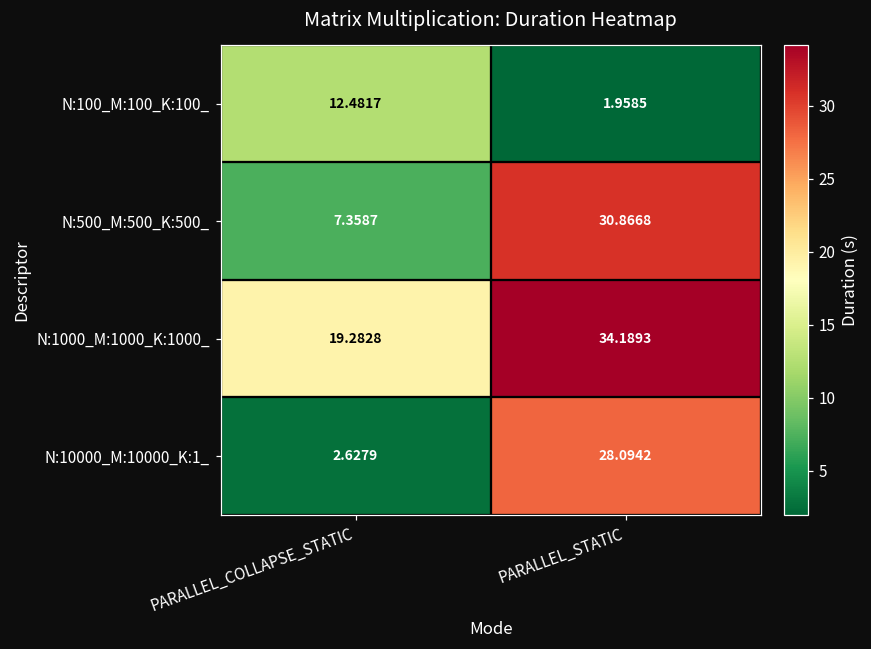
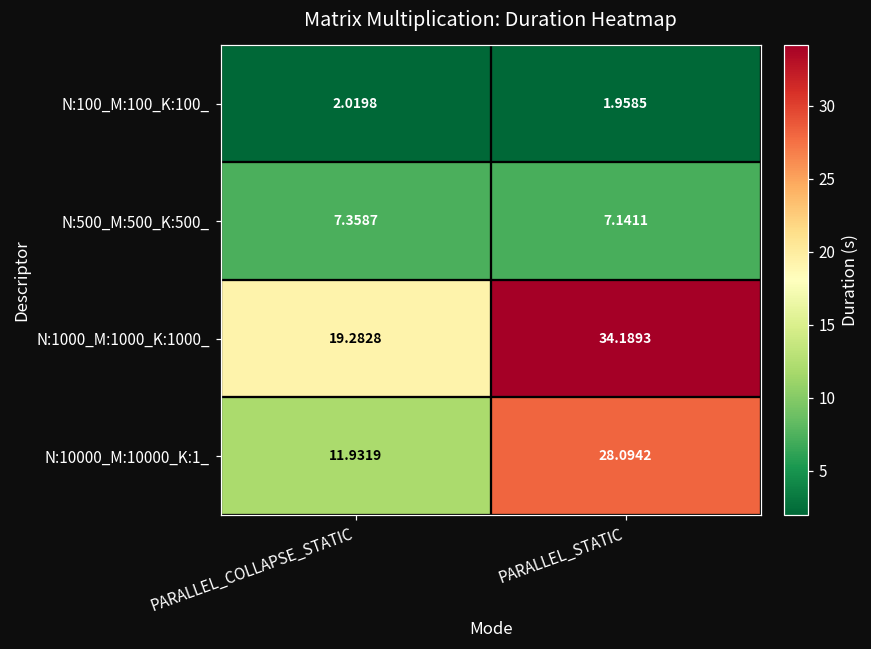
  {
    "N:100_M:100_K:100_": {
-     "PARALLEL_COLLAPSE_STATIC": 12.4817,
+     "PARALLEL_COLLAPSE_STATIC": 2.0198,
      "PARALLEL_STATIC": 1.9585
    },
    "N:500_M:500_K:500_": {
      "PARALLEL_COLLAPSE_STATIC": 7.3587,
-     "PARALLEL_STATIC": 30.8668
+     "PARALLEL_STATIC": 7.1411
    },
    "N:1000_M:1000_K:1000_": {
      "PARALLEL_COLLAPSE_STATIC": 19.2828,
      "PARALLEL_STATIC": 34.1893
    },
    "N:10000_M:10000_K:1_": {
-     "PARALLEL_COLLAPSE_STATIC": 2.6279,
+     "PARALLEL_COLLAPSE_STATIC": 11.9319,
      "PARALLEL_STATIC": 28.0942
    }
  }
